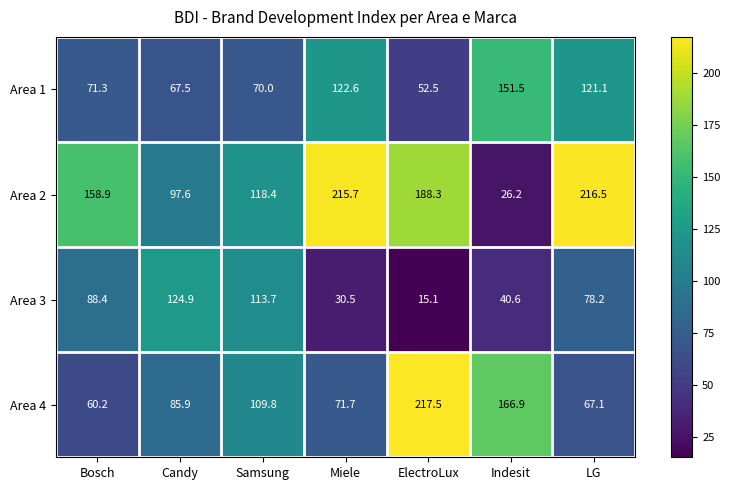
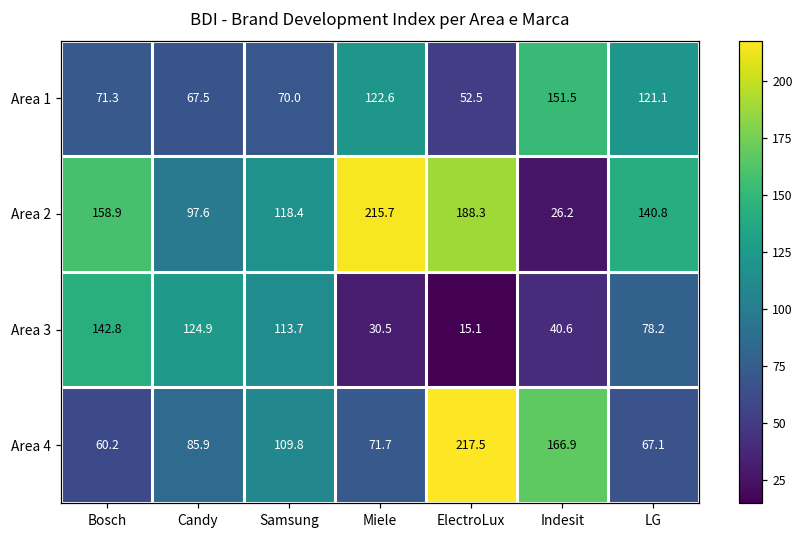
  {
    "Area 1": {
      "Bosch": 71.3,
      "Candy": 67.5,
      "Samsung": 70.0,
      "Miele": 122.6,
      "ElectroLux": 52.5,
      "Indesit": 151.5,
      "LG": 121.1
    },
    "Area 2": {
      "Bosch": 158.9,
      "Candy": 97.6,
      "Samsung": 118.4,
      "Miele": 215.7,
      "ElectroLux": 188.3,
      "Indesit": 26.2,
-     "LG": 216.5
+     "LG": 140.8
    },
    "Area 3": {
-     "Bosch": 88.4,
+     "Bosch": 142.8,
      "Candy": 124.9,
      "Samsung": 113.7,
      "Miele": 30.5,
      "ElectroLux": 15.1,
      "Indesit": 40.6,
      "LG": 78.2
    },
    "Area 4": {
      "Bosch": 60.2,
      "Candy": 85.9,
      "Samsung": 109.8,
      "Miele": 71.7,
      "ElectroLux": 217.5,
      "Indesit": 166.9,
      "LG": 67.1
    }
  }
